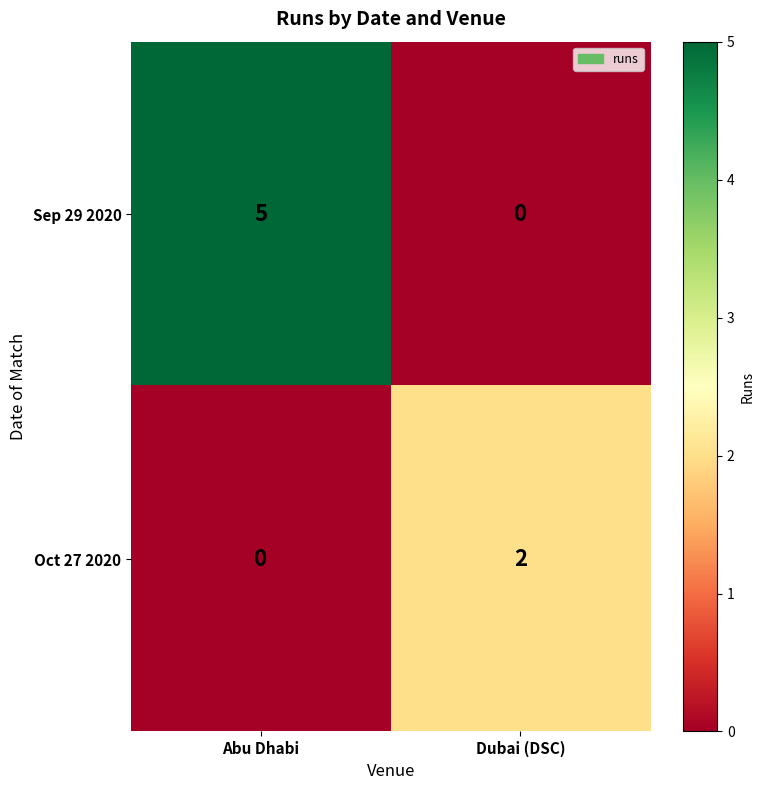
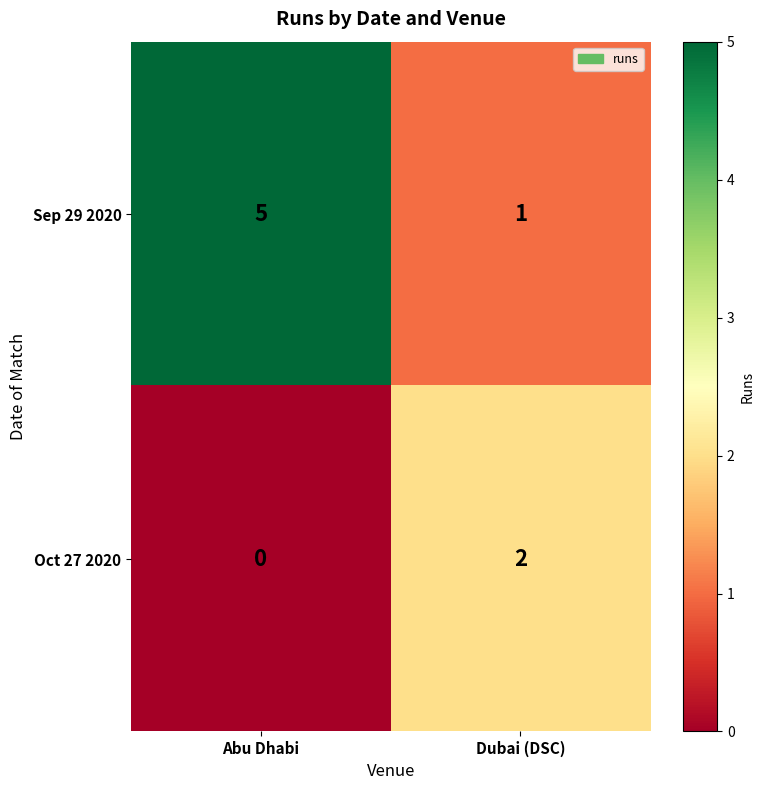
  {
    "Sep 29 2020": {
      "Abu Dhabi": 5,
-     "Dubai (DSC)": 0
+     "Dubai (DSC)": 1
    },
    "Oct 27 2020": {
      "Abu Dhabi": 0,
      "Dubai (DSC)": 2
    }
  }
